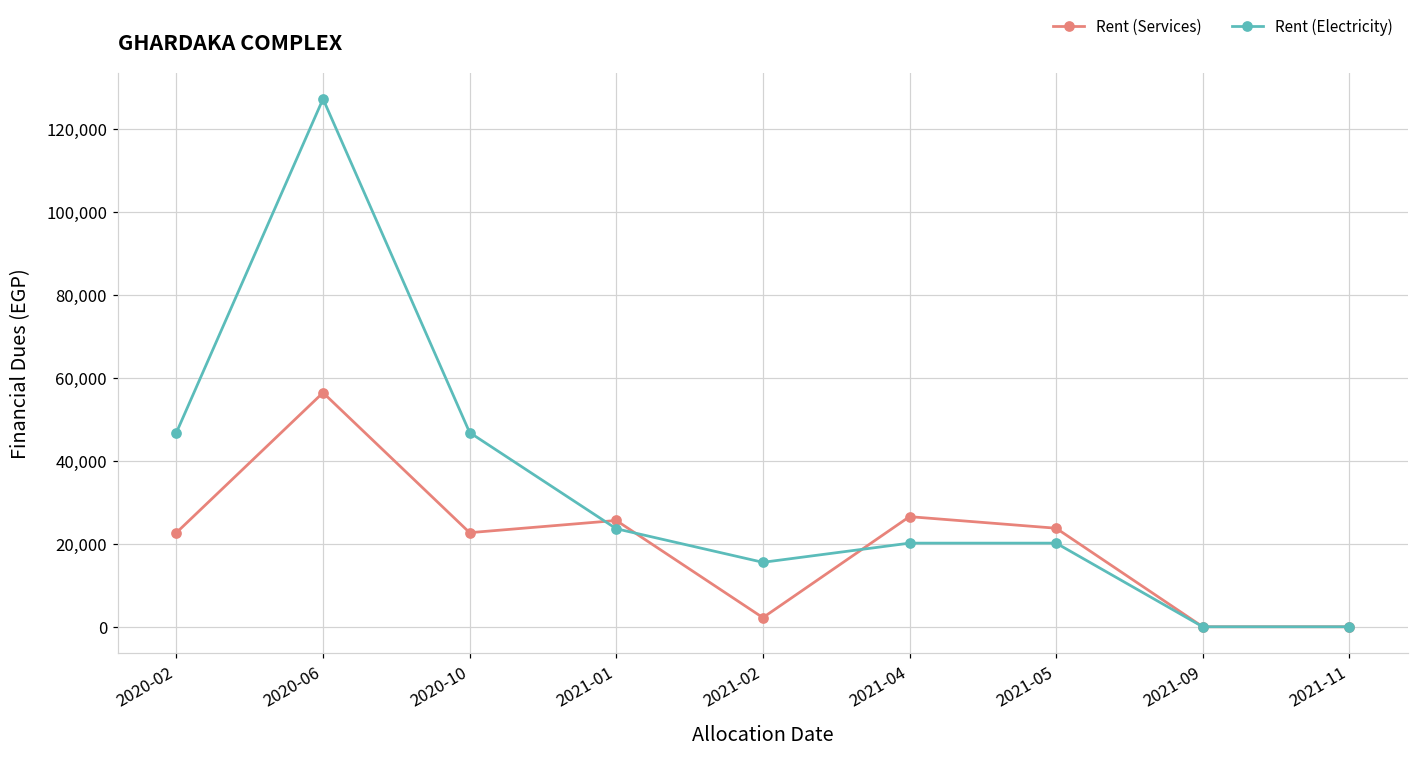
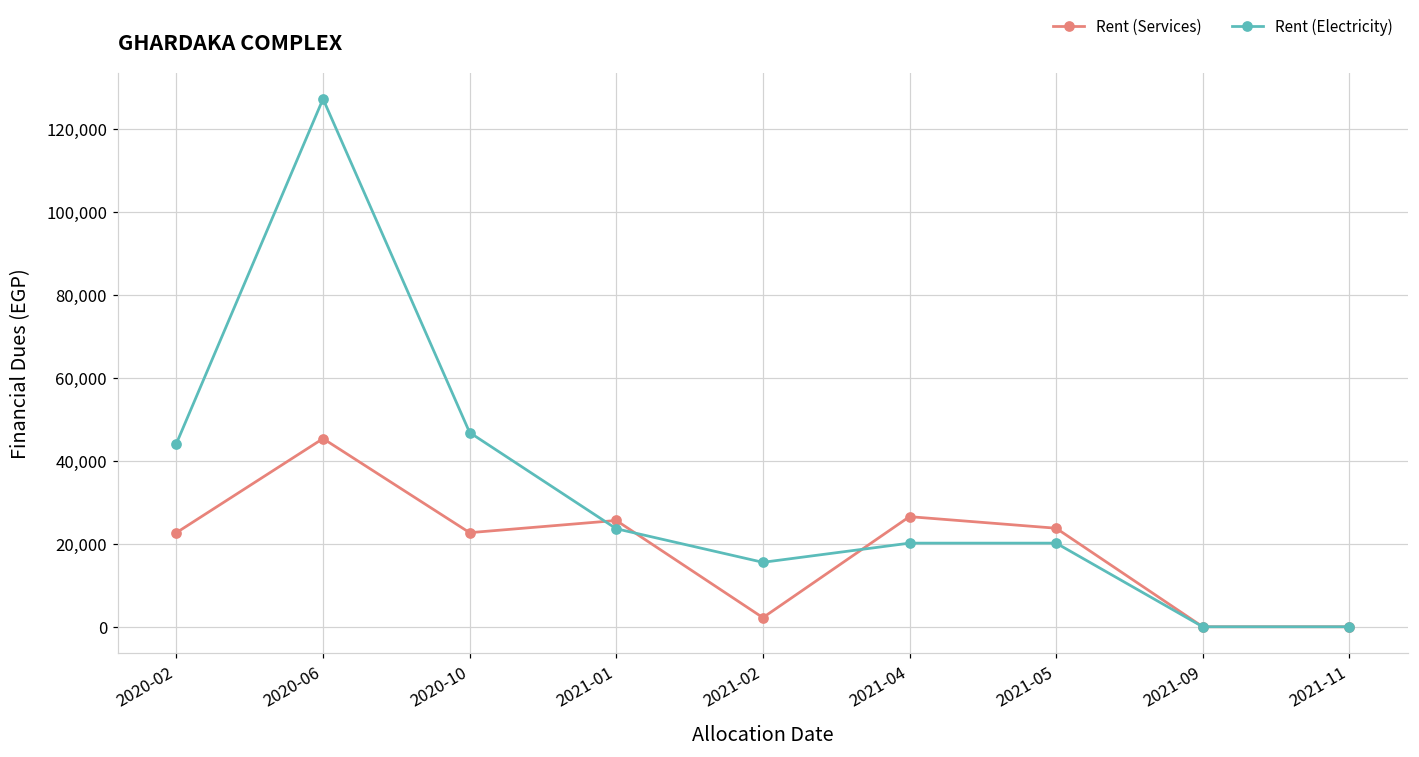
  {
    "Rent (Services)": {
      "2020-02": "23,000",
-     "2020-06": "56,000",
+     "2020-06": "45,000",
      "2020-10": "23,000",
      "2021-01": "26,000",
      "2021-02": "2,000",
      "2021-04": "27,000",
      "2021-05": "24,000"
    },
    "Rent (Electricity)": {
-     "2020-02": "47,000",
+     "2020-02": "44,000",
      "2020-06": "127,000",
      "2020-10": "47,000",
      "2021-01": "24,000",
      "2021-02": "16,000",
      "2021-04": "20,000",
      "2021-05": "20,000"
    }
  }
